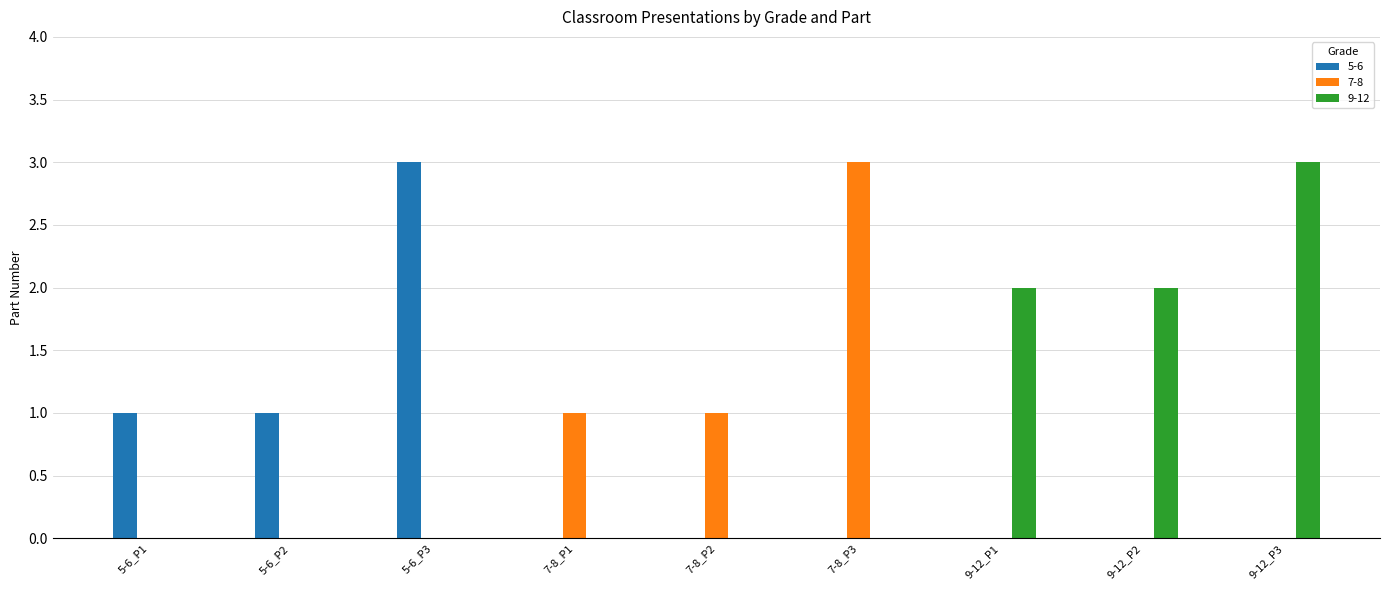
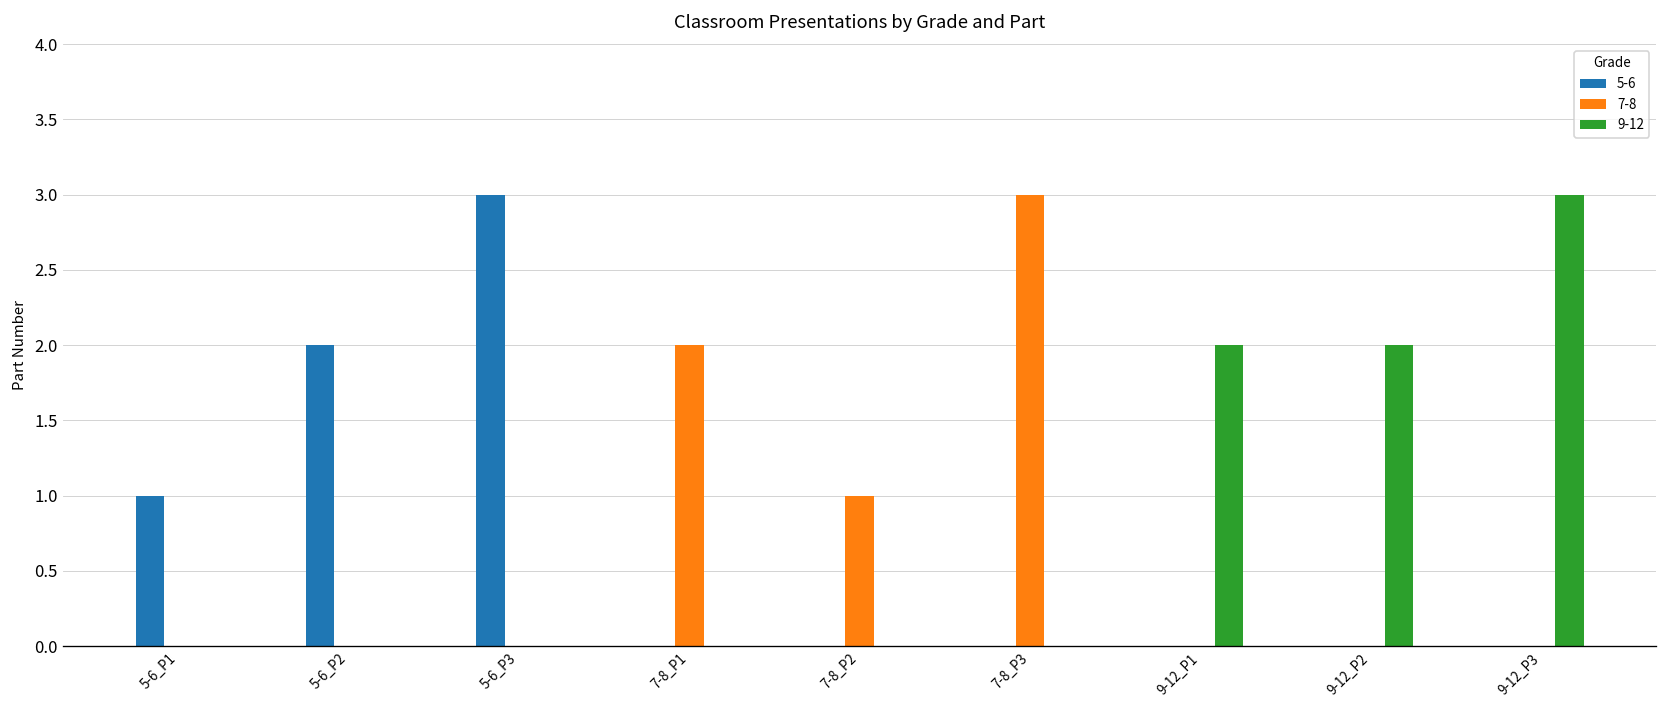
  {
    "5-6": {
      "5-6_P1": 1,
-     "5-6_P2": 1,
+     "5-6_P2": 2,
      "5-6_P3": 3,
      "7-8_P1": 0,
      "7-8_P2": 0,
      "7-8_P3": 0,
      "9-12_P1": 0,
      "9-12_P2": 0,
      "9-12_P3": 0
    },
    "7-8": {
      "5-6_P1": 0,
      "5-6_P2": 0,
      "5-6_P3": 0,
-     "7-8_P1": 1,
+     "7-8_P1": 2,
      "7-8_P2": 1,
      "7-8_P3": 3,
      "9-12_P1": 0,
      "9-12_P2": 0,
      "9-12_P3": 0
    },
    "9-12": {
      "5-6_P1": 0,
      "5-6_P2": 0,
      "5-6_P3": 0,
      "7-8_P1": 0,
      "7-8_P2": 0,
      "7-8_P3": 0,
      "9-12_P1": 2,
      "9-12_P2": 2,
      "9-12_P3": 3
    }
  }
